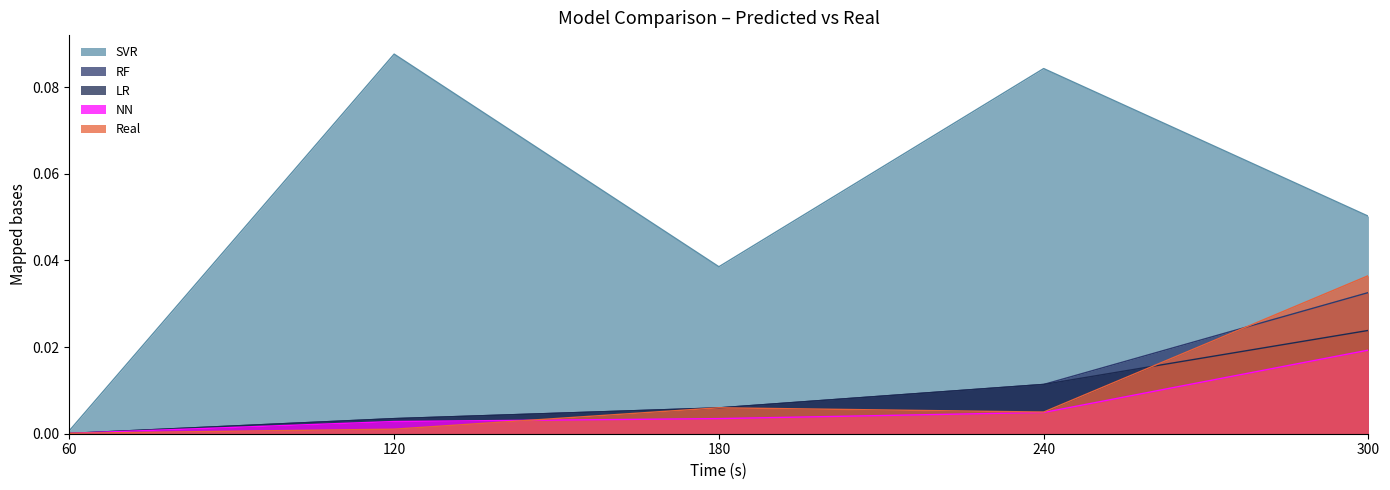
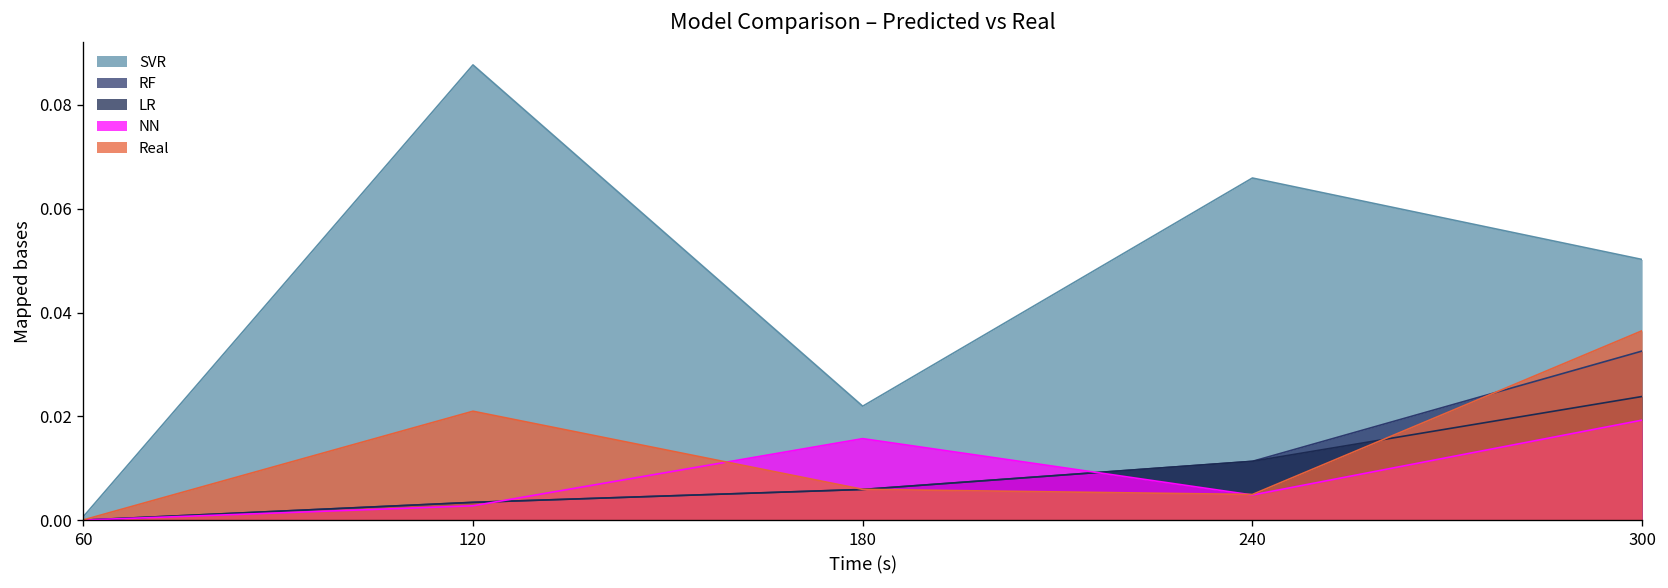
  {
    "SVR": {
      "60": 0.001,
      "120": 0.088,
-     "180": 0.039,
-     "240": 0.084,
+     "180": 0.022,
+     "240": 0.066,
      "300": 0.050
    },
    "NN": {
      "120": 0.003,
-     "180": 0.003,
+     "180": 0.016,
      "300": 0.019
    },
    "Real": {
-     "120": 0.001,
+     "120": 0.021,
      "300": 0.036
    }
  }
